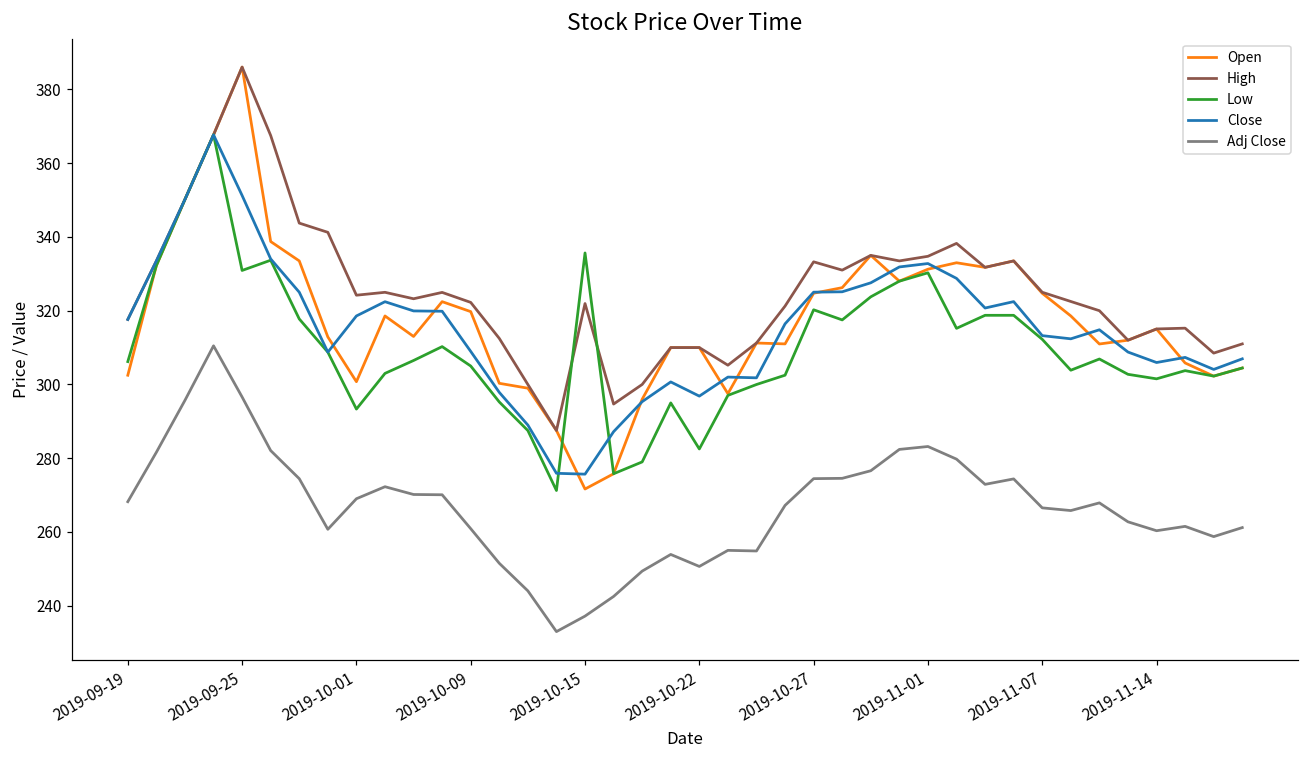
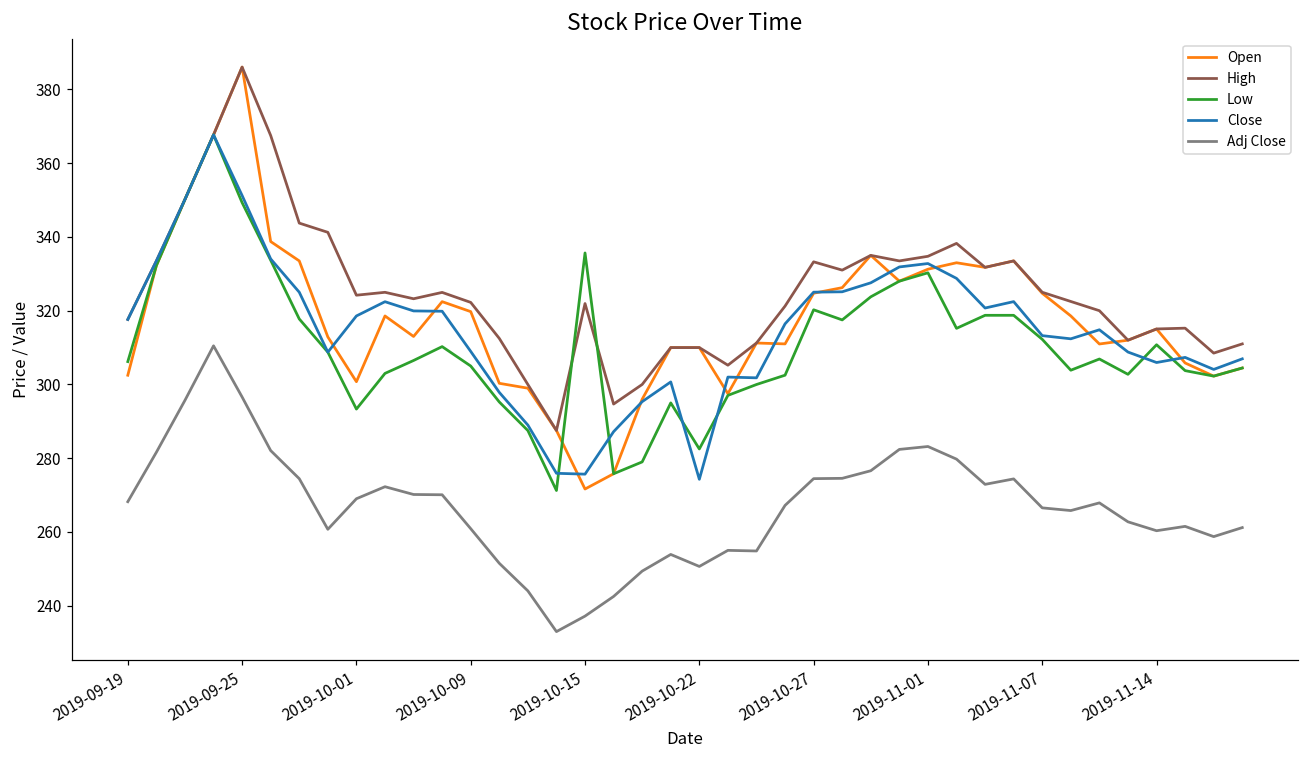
  {
    "Open": {
      "2019-09-19": 303,
      "2019-10-01": 301,
      "2019-10-09": 320,
      "2019-10-15": 272,
      "2019-11-01": 331
    },
    "High": {
      "2019-10-01": 324,
      "2019-10-09": 322,
      "2019-10-15": 322,
      "2019-10-27": 333,
      "2019-11-01": 335
    },
    "Low": {
      "2019-09-19": 306,
-     "2019-09-25": 331,
+     "2019-09-25": 349,
      "2019-10-01": 293,
      "2019-10-09": 305,
      "2019-10-15": 336,
      "2019-10-22": 283,
      "2019-10-27": 320,
      "2019-11-01": 330,
      "2019-11-07": 312,
-     "2019-11-14": 302
+     "2019-11-14": 311
    },
    "Close": {
      "2019-09-25": 351,
      "2019-10-01": 319,
      "2019-10-09": 309,
      "2019-10-15": 276,
-     "2019-10-22": 297,
+     "2019-10-22": 274,
      "2019-11-01": 333,
      "2019-11-07": 313,
      "2019-11-14": 306
    },
    "Adj Close": {
      "2019-09-19": 268,
      "2019-09-25": 297,
      "2019-10-01": 269,
      "2019-10-09": 261,
      "2019-10-15": 237,
      "2019-10-22": 251,
      "2019-10-27": 274,
      "2019-11-01": 283,
      "2019-11-07": 267,
      "2019-11-14": 260
    }
  }
